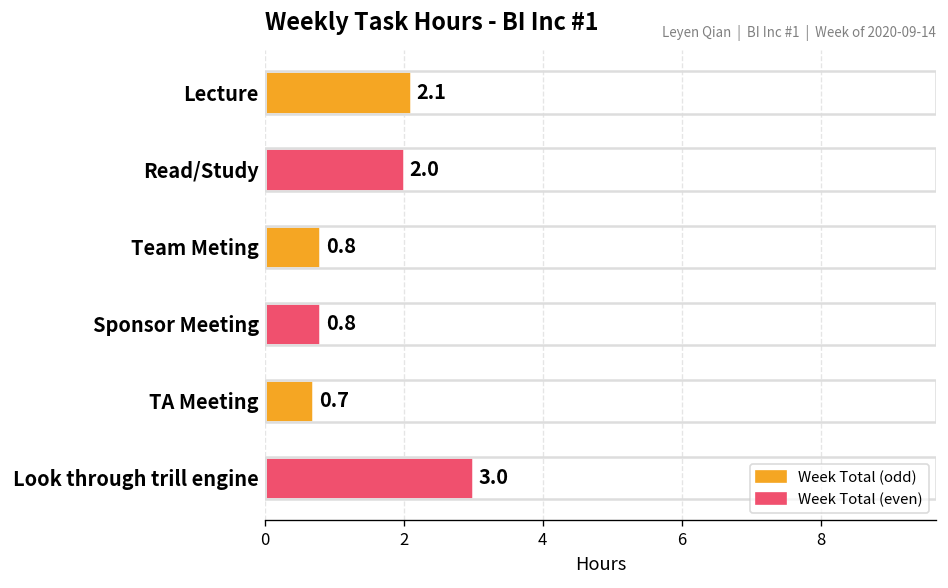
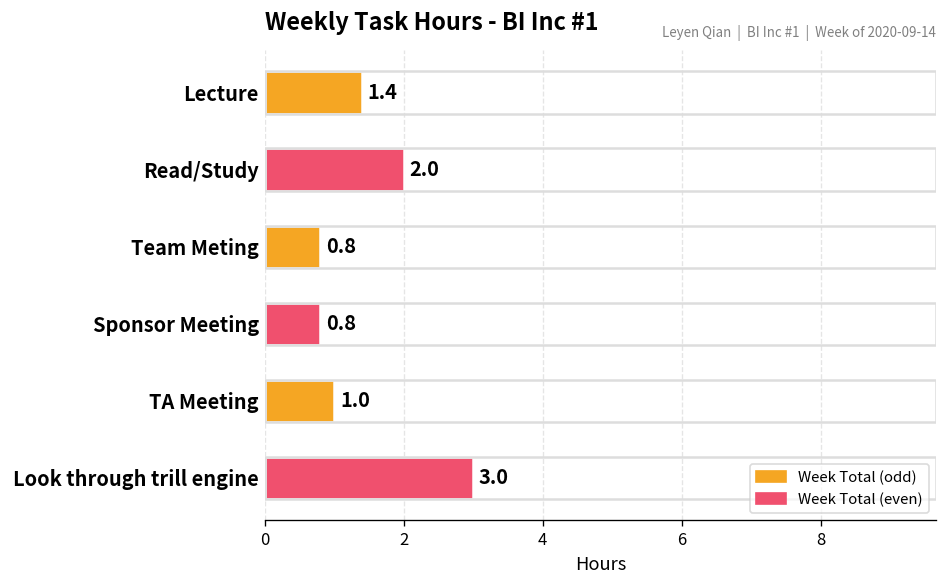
  {
-   "Lecture": 2.1,
+   "Lecture": 1.4,
    "Read/Study": 2.0,
    "Team Meting": 0.8,
    "Sponsor Meeting": 0.8,
-   "TA Meeting": 0.7,
+   "TA Meeting": 1.0,
    "Look through trill engine": 3.0
  }
